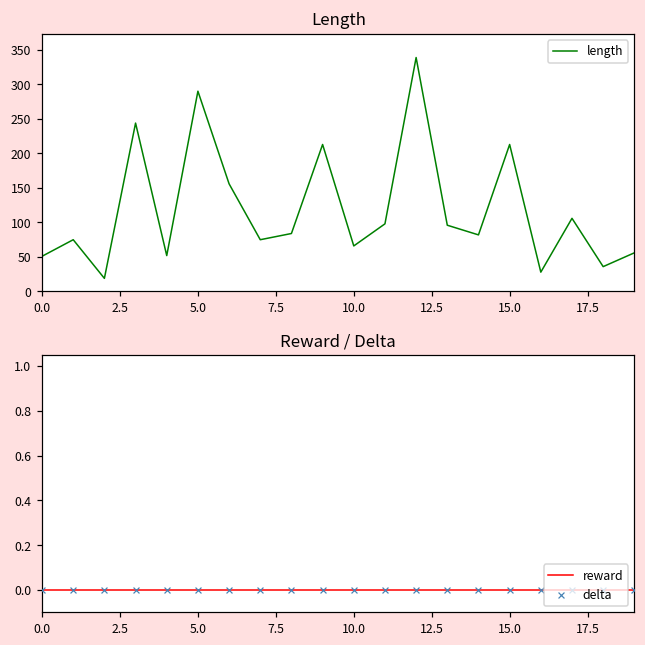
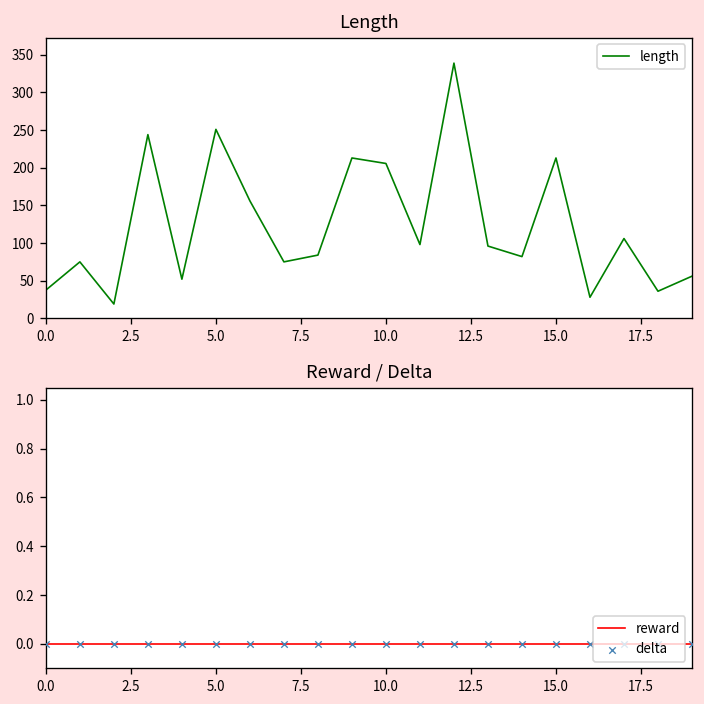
  {
    "Length": {
-     "0.0": 50,
-     "5.0": 290,
-     "10.0": 70,
+     "0.0": 40,
+     "5.0": 250,
+     "10.0": 210,
      "15.0": 210
    },
    "Reward / Delta": {
      "0.0": 0.00,
      "5.0": 0.00,
      "10.0": 0.00,
      "15.0": 0.00
    }
  }
